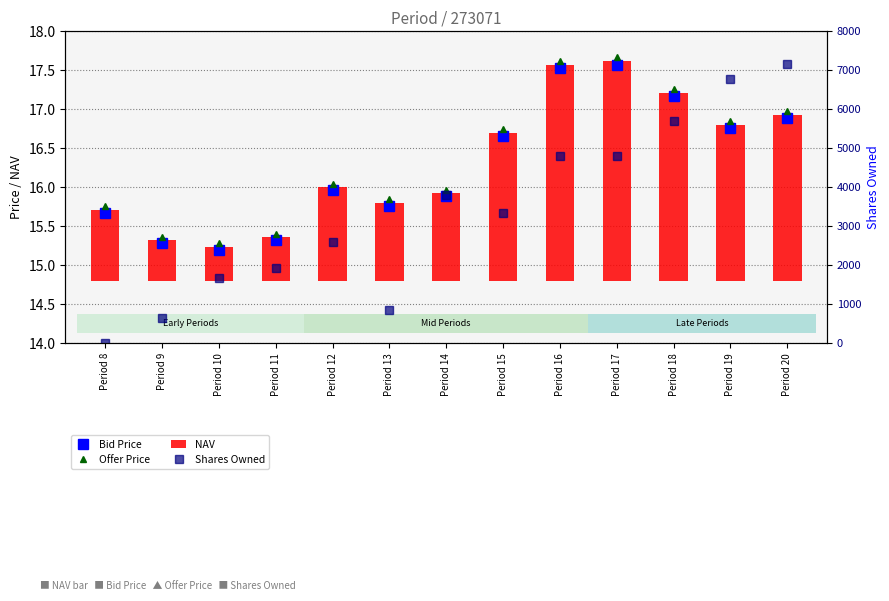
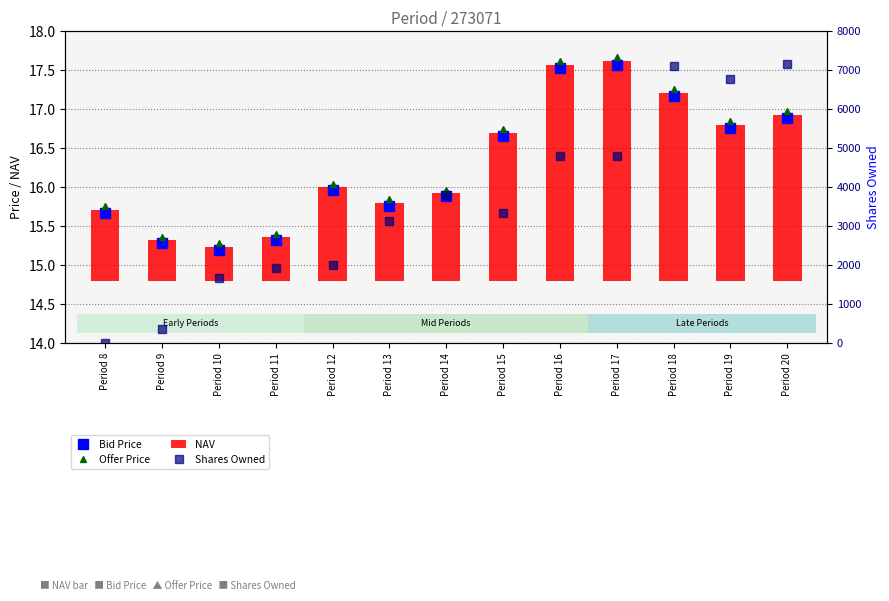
  {
    "Shares Owned": {
      "Period 8": 0,
-     "Period 9": 600,
+     "Period 9": 400,
      "Period 10": 1700,
      "Period 11": 1900,
-     "Period 12": 2600,
-     "Period 13": 800,
+     "Period 12": 2000,
+     "Period 13": 3100,
      "Period 14": 3800,
      "Period 15": 3300,
      "Period 16": 4800,
      "Period 17": 4800,
-     "Period 18": 5700,
+     "Period 18": 7100,
      "Period 19": 6800,
      "Period 20": 7200
    }
  }
